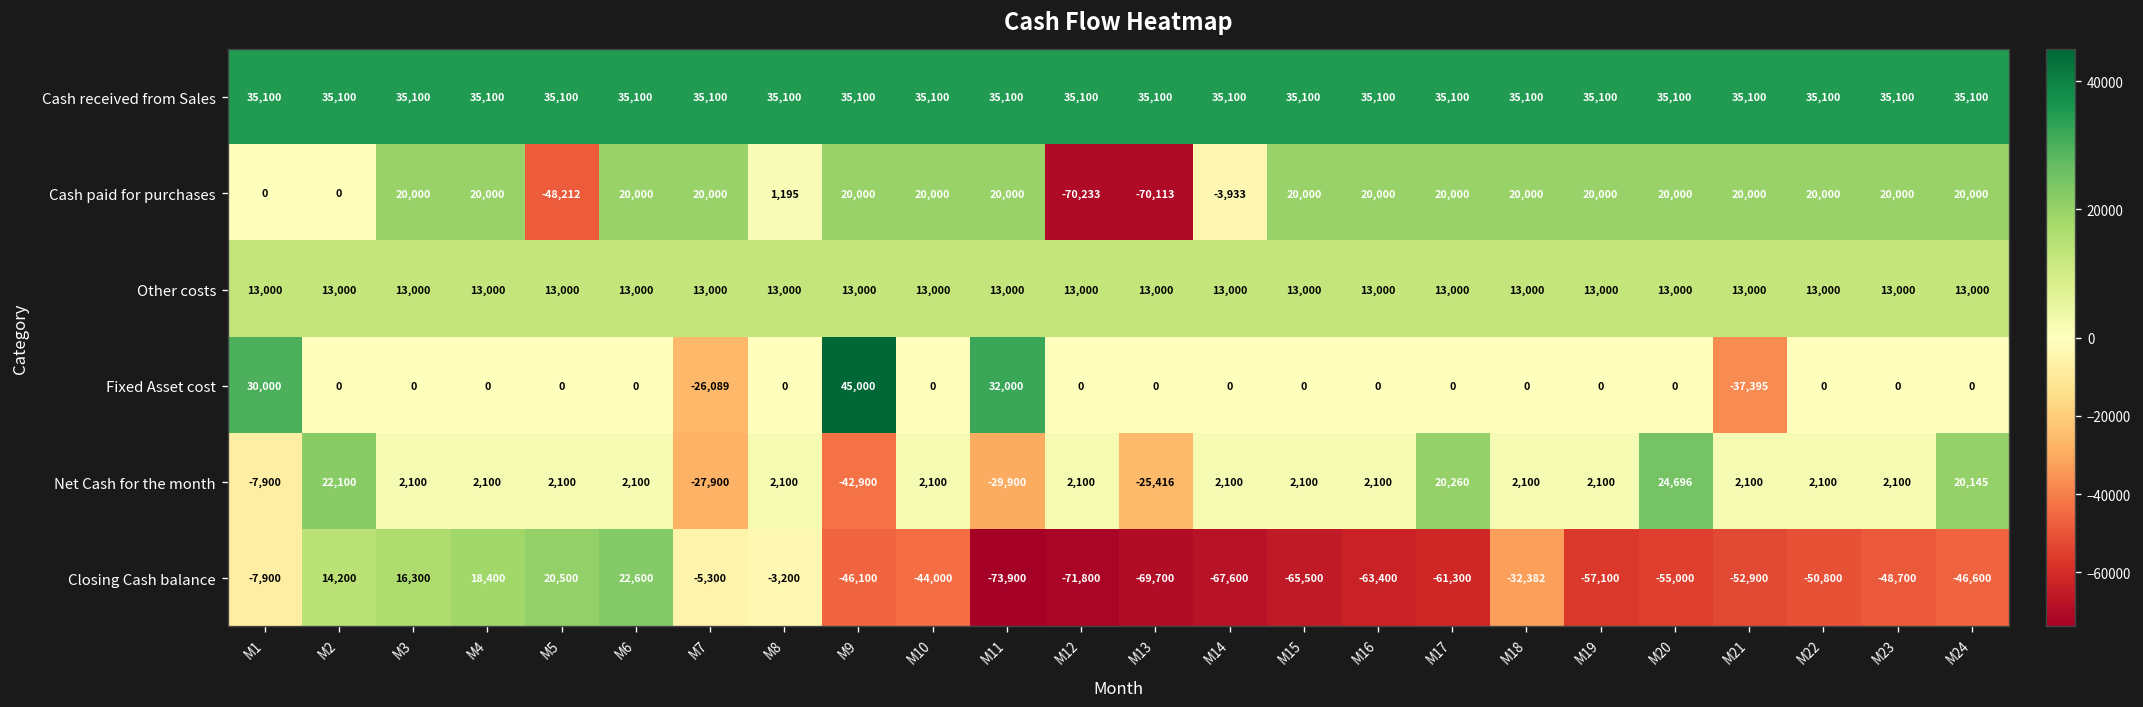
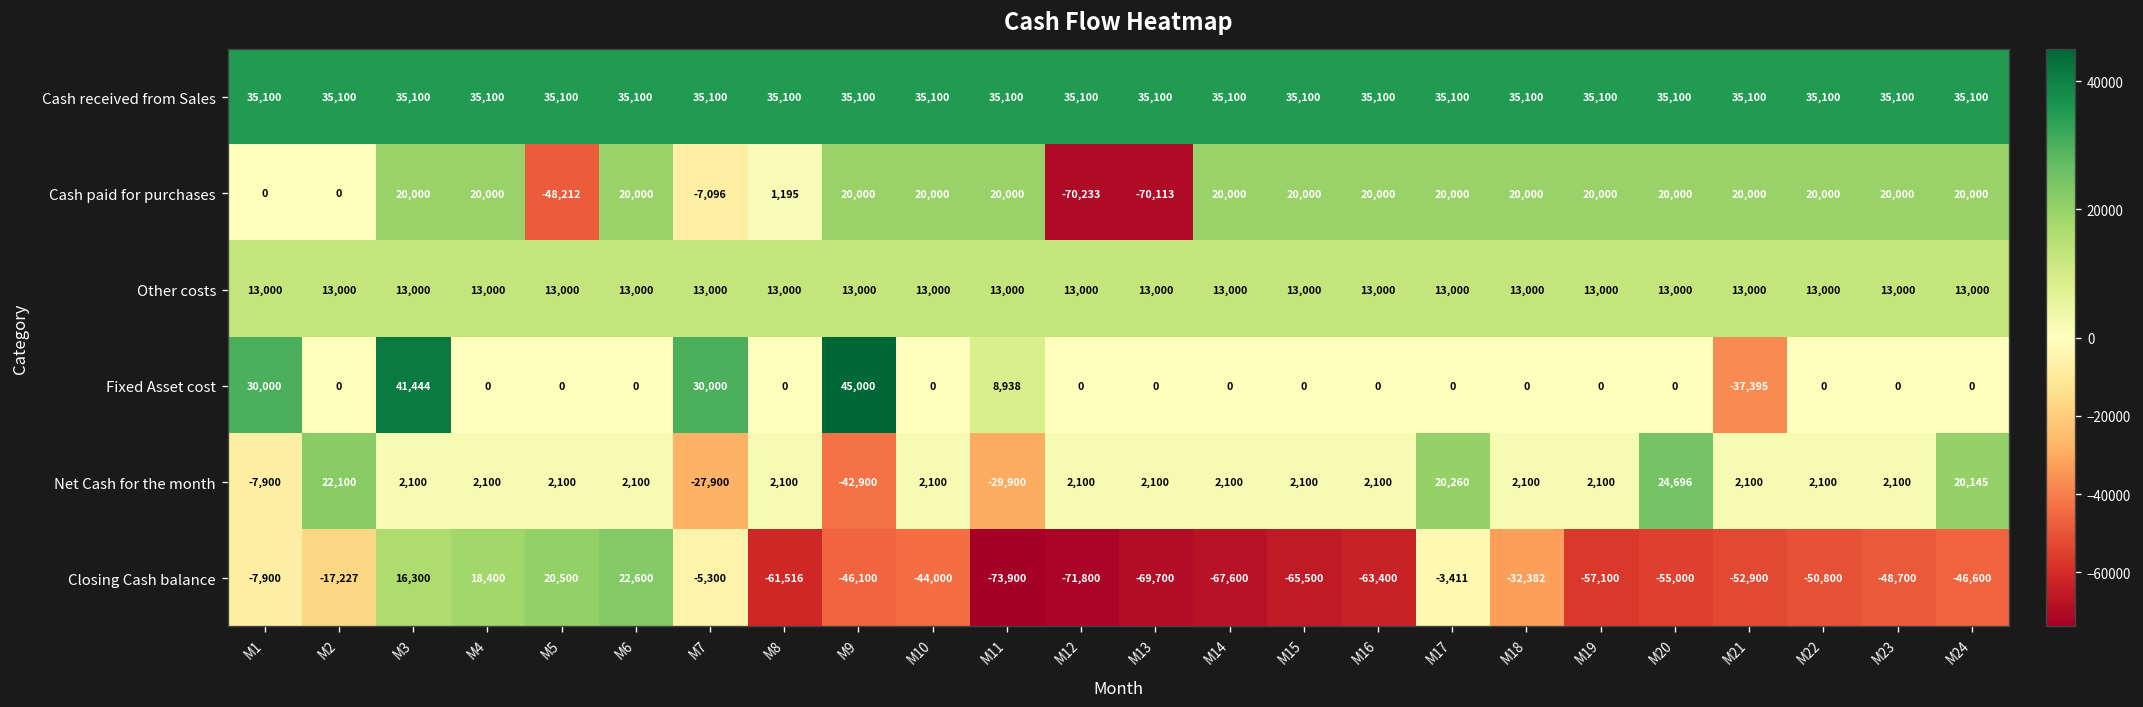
  {
    "Cash received from Sales": {
      "M1": "35,100",
      "M2": "35,100",
      "M3": "35,100",
      "M4": "35,100",
      "M5": "35,100",
      "M6": "35,100",
      "M7": "35,100",
      "M8": "35,100",
      "M9": "35,100",
      "M10": "35,100",
      "M11": "35,100",
      "M12": "35,100",
      "M13": "35,100",
      "M14": "35,100",
      "M15": "35,100",
      "M16": "35,100",
      "M17": "35,100",
      "M18": "35,100",
      "M19": "35,100",
      "M20": "35,100",
      "M21": "35,100",
      "M22": "35,100",
      "M23": "35,100",
      "M24": "35,100"
    },
    "Cash paid for purchases": {
      "M1": "0",
      "M2": "0",
      "M3": "20,000",
      "M4": "20,000",
      "M5": "-48,212",
      "M6": "20,000",
-     "M7": "20,000",
+     "M7": "-7,096",
      "M8": "1,195",
      "M9": "20,000",
      "M10": "20,000",
      "M11": "20,000",
      "M12": "-70,233",
      "M13": "-70,113",
-     "M14": "-3,933",
+     "M14": "20,000",
      "M15": "20,000",
      "M16": "20,000",
      "M17": "20,000",
      "M18": "20,000",
      "M19": "20,000",
      "M20": "20,000",
      "M21": "20,000",
      "M22": "20,000",
      "M23": "20,000",
      "M24": "20,000"
    },
    "Other costs": {
      "M1": "13,000",
      "M2": "13,000",
      "M3": "13,000",
      "M4": "13,000",
      "M5": "13,000",
      "M6": "13,000",
      "M7": "13,000",
      "M8": "13,000",
      "M9": "13,000",
      "M10": "13,000",
      "M11": "13,000",
      "M12": "13,000",
      "M13": "13,000",
      "M14": "13,000",
      "M15": "13,000",
      "M16": "13,000",
      "M17": "13,000",
      "M18": "13,000",
      "M19": "13,000",
      "M20": "13,000",
      "M21": "13,000",
      "M22": "13,000",
      "M23": "13,000",
      "M24": "13,000"
    },
    "Fixed Asset cost": {
      "M1": "30,000",
      "M2": "0",
-     "M3": "0",
+     "M3": "41,444",
      "M4": "0",
      "M5": "0",
      "M6": "0",
-     "M7": "-26,089",
+     "M7": "30,000",
      "M8": "0",
      "M9": "45,000",
      "M10": "0",
-     "M11": "32,000",
+     "M11": "8,938",
      "M12": "0",
      "M13": "0",
      "M14": "0",
      "M15": "0",
      "M16": "0",
      "M17": "0",
      "M18": "0",
      "M19": "0",
      "M20": "0",
      "M21": "-37,395",
      "M22": "0",
      "M23": "0",
      "M24": "0"
    },
    "Net Cash for the month": {
      "M1": "-7,900",
      "M2": "22,100",
      "M3": "2,100",
      "M4": "2,100",
      "M5": "2,100",
      "M6": "2,100",
      "M7": "-27,900",
      "M8": "2,100",
      "M9": "-42,900",
      "M10": "2,100",
      "M11": "-29,900",
      "M12": "2,100",
-     "M13": "-25,416",
+     "M13": "2,100",
      "M14": "2,100",
      "M15": "2,100",
      "M16": "2,100",
      "M17": "20,260",
      "M18": "2,100",
      "M19": "2,100",
      "M20": "24,696",
      "M21": "2,100",
      "M22": "2,100",
      "M23": "2,100",
      "M24": "20,145"
    },
    "Closing Cash balance": {
      "M1": "-7,900",
-     "M2": "14,200",
+     "M2": "-17,227",
      "M3": "16,300",
      "M4": "18,400",
      "M5": "20,500",
      "M6": "22,600",
      "M7": "-5,300",
-     "M8": "-3,200",
+     "M8": "-61,516",
      "M9": "-46,100",
      "M10": "-44,000",
      "M11": "-73,900",
      "M12": "-71,800",
      "M13": "-69,700",
      "M14": "-67,600",
      "M15": "-65,500",
      "M16": "-63,400",
-     "M17": "-61,300",
+     "M17": "-3,411",
      "M18": "-32,382",
      "M19": "-57,100",
      "M20": "-55,000",
      "M21": "-52,900",
      "M22": "-50,800",
      "M23": "-48,700",
      "M24": "-46,600"
    }
  }
